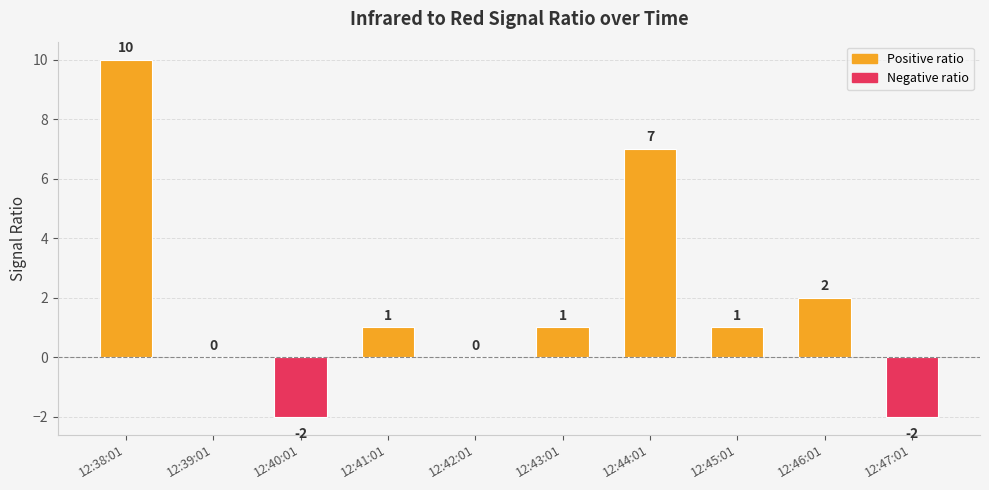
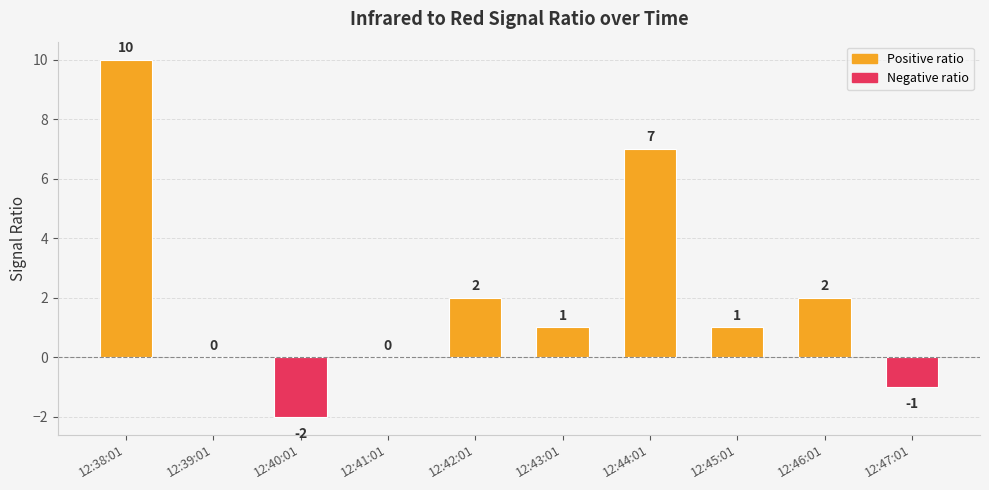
  {
    "12:38:01": 10,
    "12:39:01": 0,
    "12:40:01": -2,
-   "12:41:01": 1,
-   "12:42:01": 0,
+   "12:41:01": 0,
+   "12:42:01": 2,
    "12:43:01": 1,
    "12:44:01": 7,
    "12:45:01": 1,
    "12:46:01": 2,
-   "12:47:01": -2
+   "12:47:01": -1
  }
